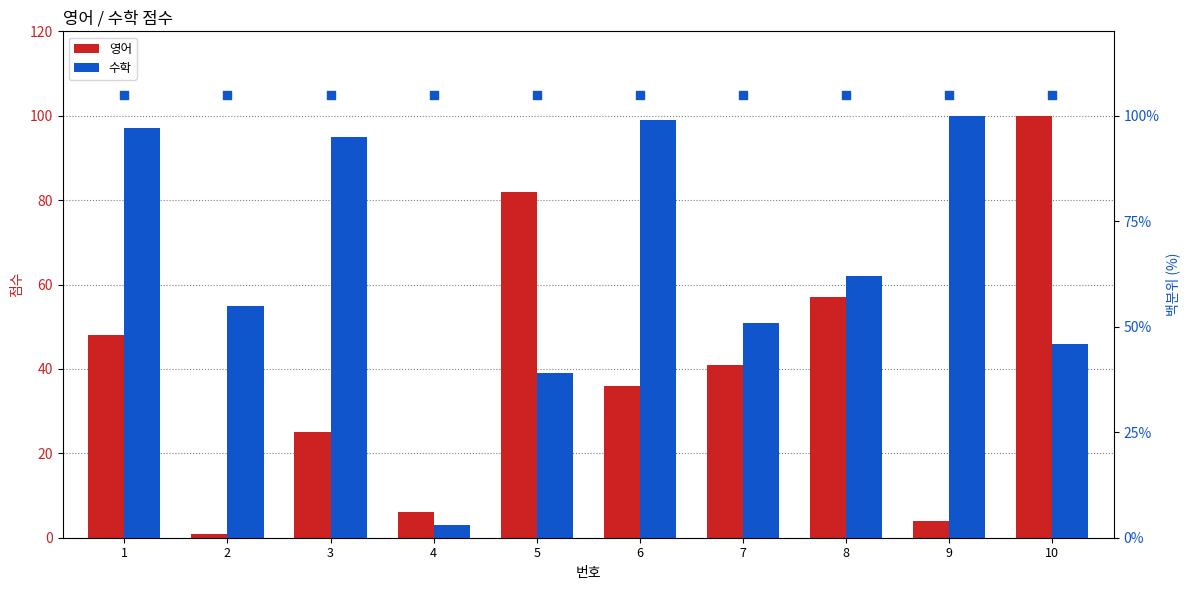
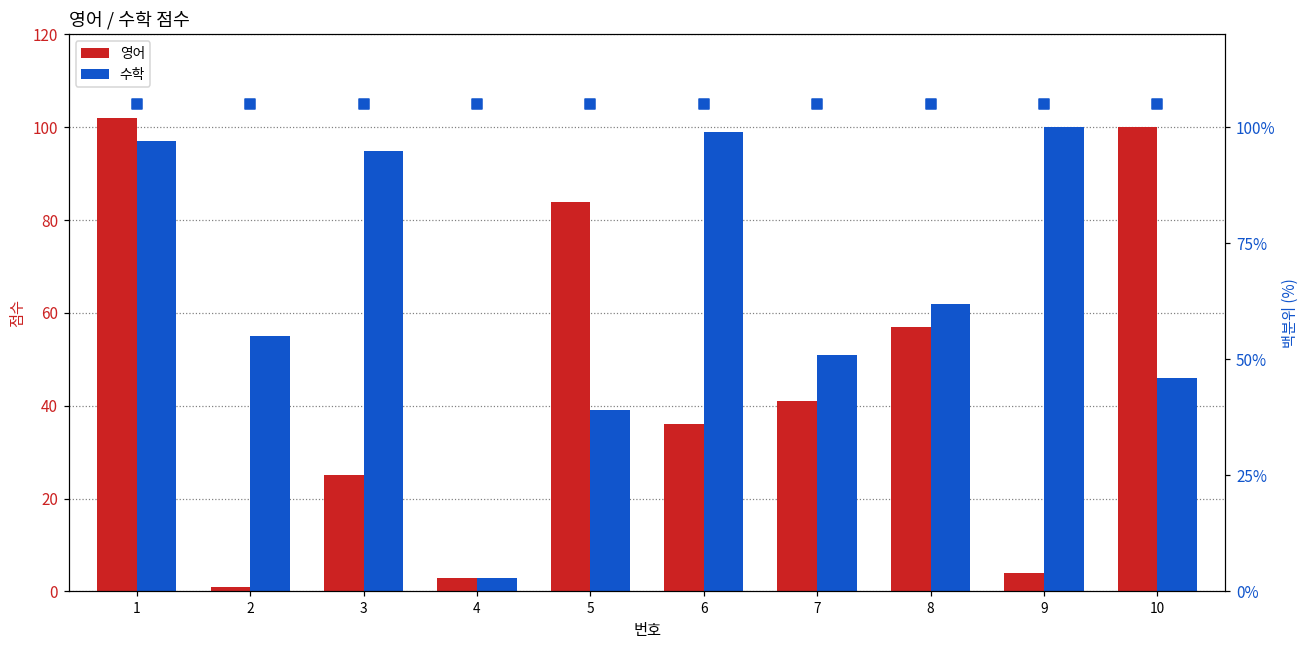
  {
    "영어": {
-     "1": 48,
+     "1": 102,
      "2": 1,
      "3": 25,
-     "4": 6,
-     "5": 82,
+     "4": 3,
+     "5": 84,
      "6": 36,
      "7": 41,
      "8": 57,
      "9": 4,
      "10": 100
    }
  }
